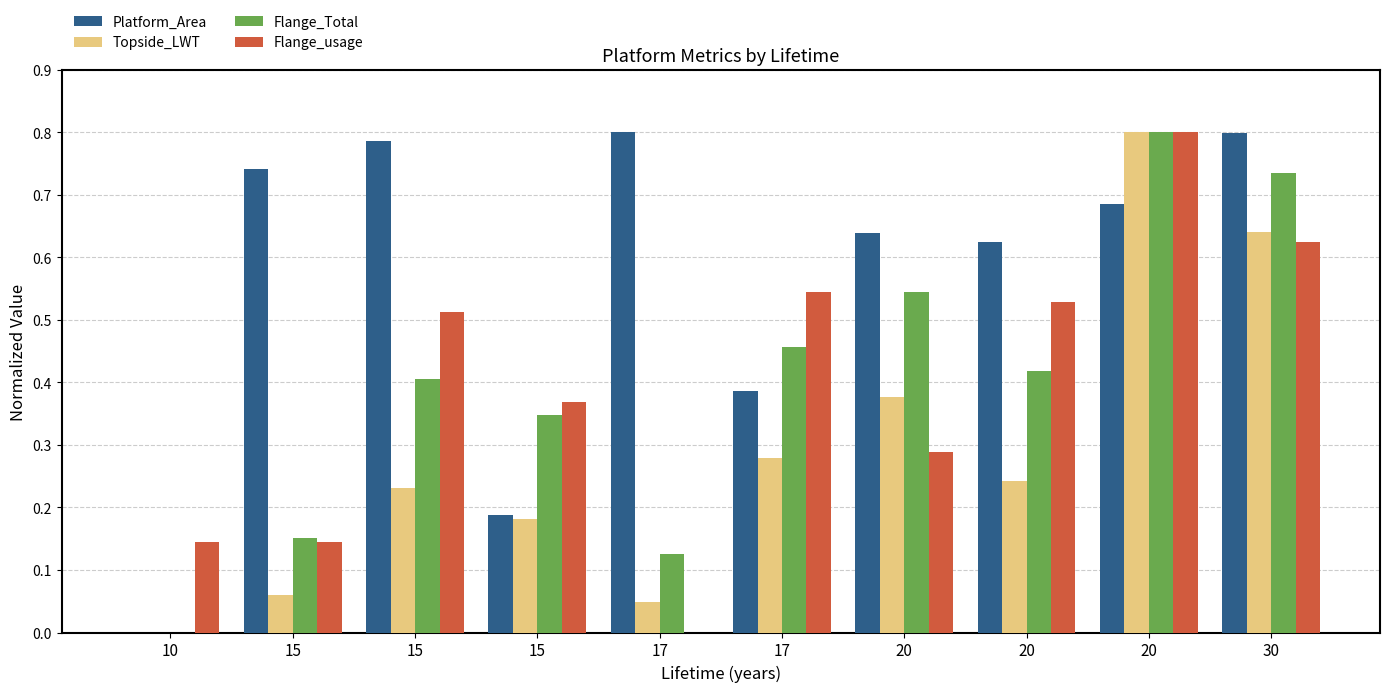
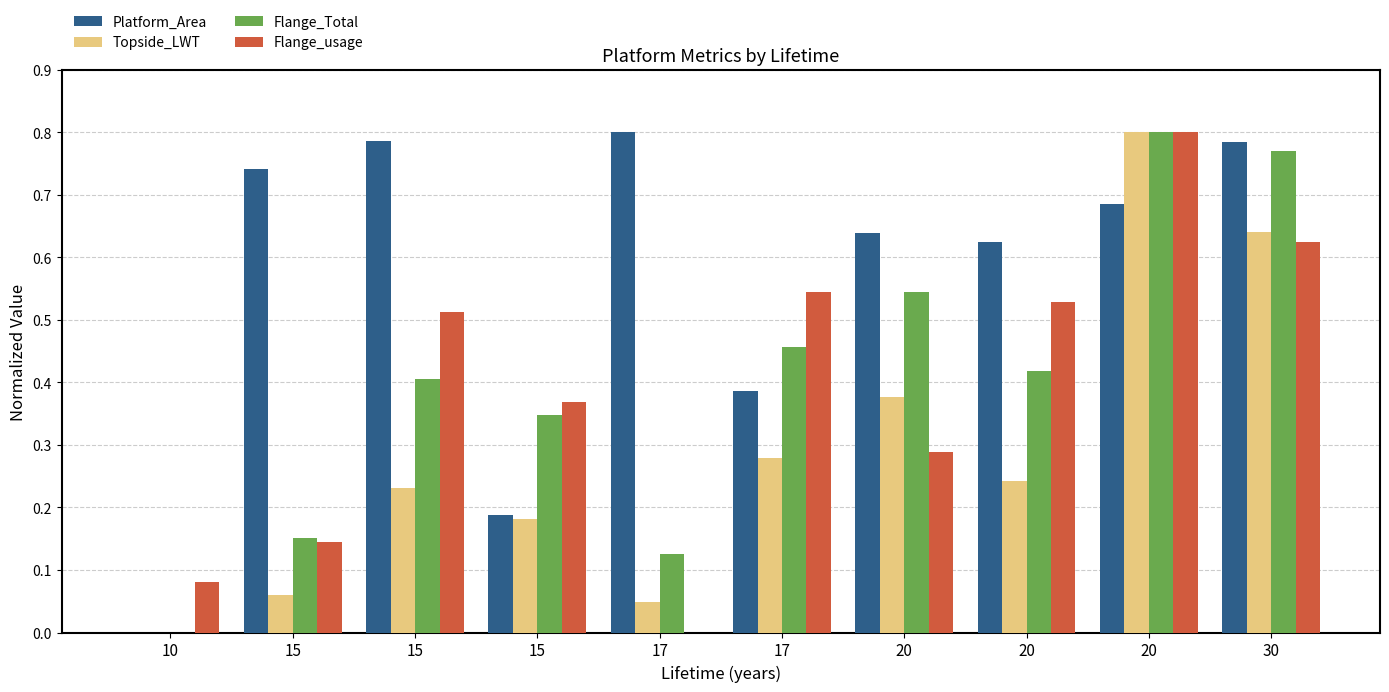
  {
    "Platform_Area": {
      "10": 0.00,
-     "30": 0.80
+     "30": 0.78
    },
    "Topside_LWT": {
      "10": 0.00,
      "30": 0.64
    },
    "Flange_Total": {
      "10": 0.00,
-     "30": 0.73
+     "30": 0.77
    },
    "Flange_usage": {
-     "10": 0.14,
+     "10": 0.08,
      "30": 0.62
    }
  }
